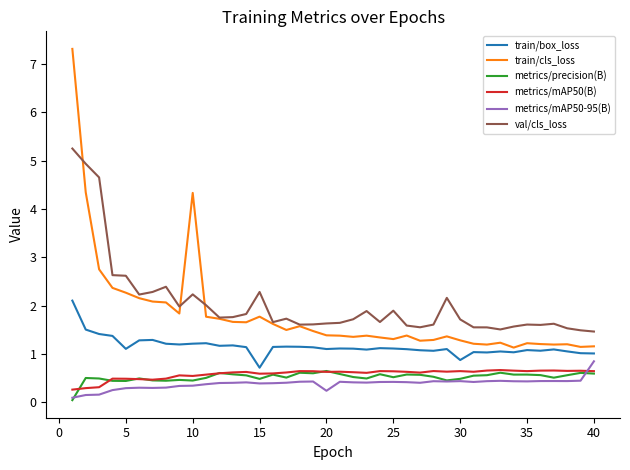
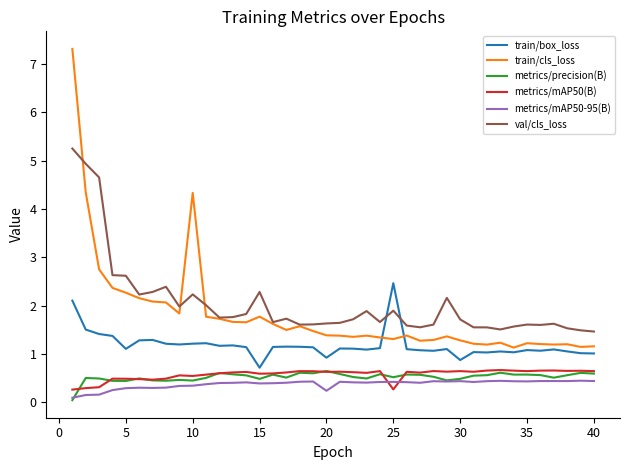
  {
    "train/box_loss": {
      "5": 1.1,
      "10": 1.2,
      "15": 0.7,
-     "20": 1.1,
-     "25": 1.1,
+     "20": 0.9,
+     "25": 2.5,
      "30": 0.9,
      "35": 1.1,
      "40": 1.0
    },
    "train/cls_loss": {
      "5": 2.3,
      "10": 4.3,
      "15": 1.8,
      "20": 1.4,
      "25": 1.3,
      "30": 1.3,
      "35": 1.2,
      "40": 1.2
    },
    "metrics/precision(B)": {
      "10": 0.4,
      "15": 0.5,
      "25": 0.5,
      "35": 0.6
    },
    "metrics/mAP50(B)": {
      "10": 0.5,
      "15": 0.6,
-     "25": 0.6,
+     "25": 0.3,
      "30": 0.6,
      "35": 0.6
    },
    "metrics/mAP50-95(B)": {
      "5": 0.3,
      "10": 0.3,
      "15": 0.4,
      "20": 0.2,
      "25": 0.4,
      "35": 0.4,
-     "40": 0.8
+     "40": 0.4
    },
    "val/cls_loss": {
      "5": 2.6,
      "10": 2.2,
      "15": 2.3,
      "20": 1.6,
      "25": 1.9,
      "30": 1.7,
      "35": 1.6,
      "40": 1.5
    }
  }
